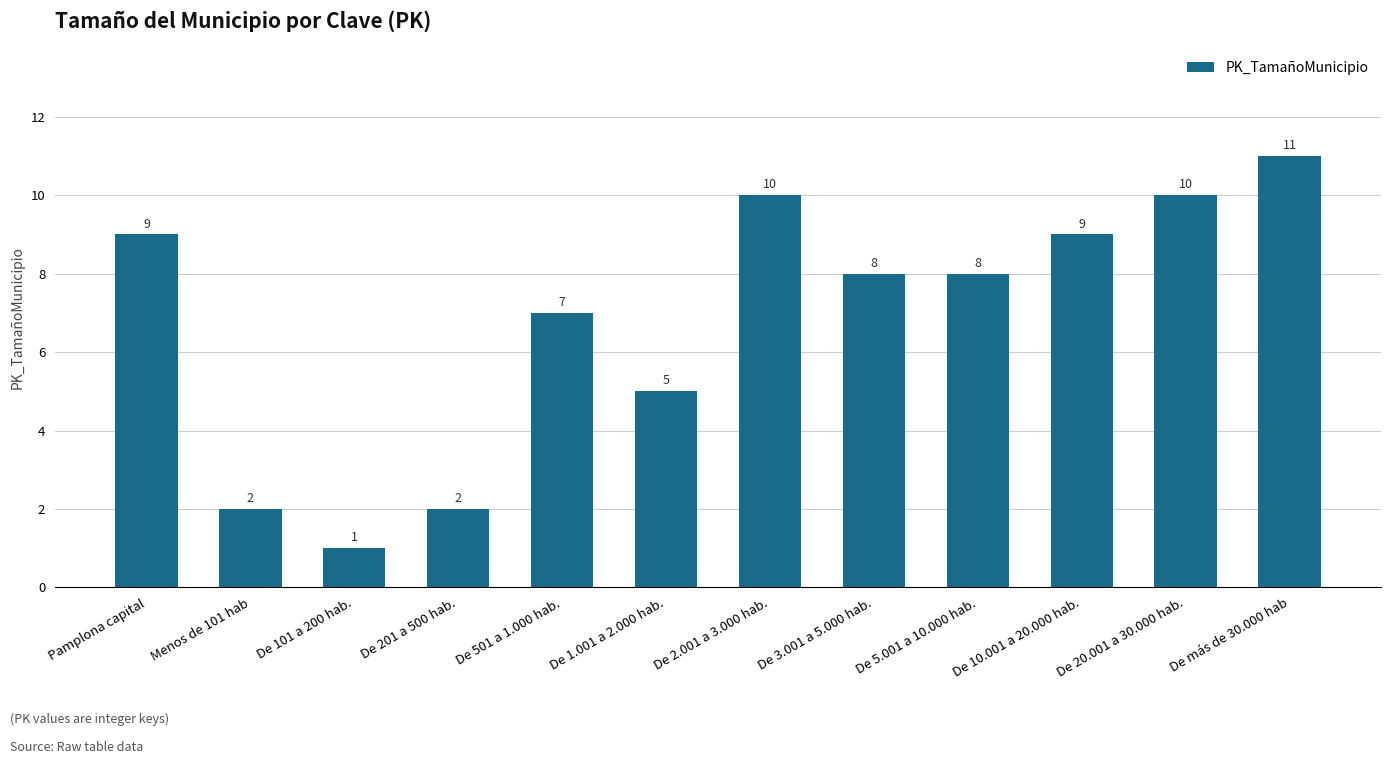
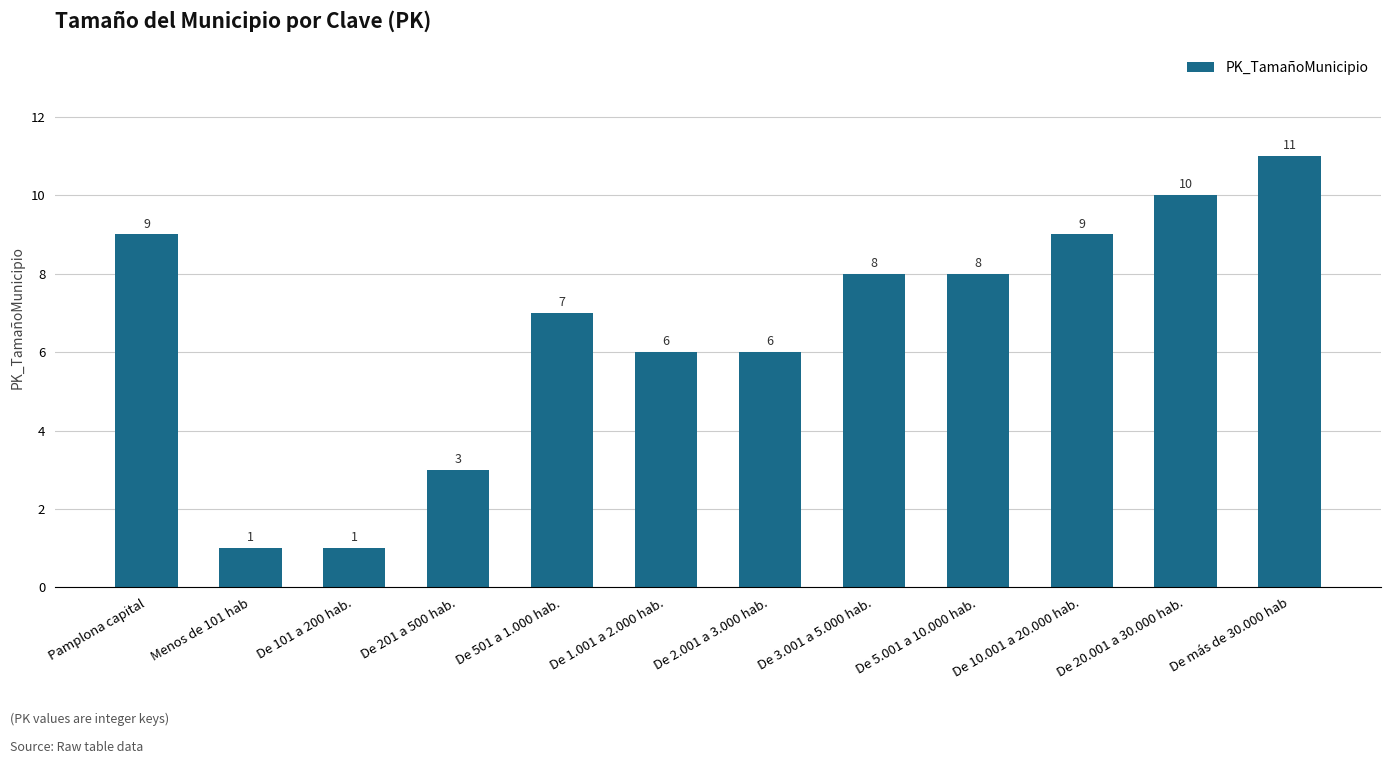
  {
    "Pamplona capital": 9,
-   "Menos de 101 hab": 2,
+   "Menos de 101 hab": 1,
    "De 101 a 200 hab.": 1,
-   "De 201 a 500 hab.": 2,
+   "De 201 a 500 hab.": 3,
    "De 501 a 1.000 hab.": 7,
-   "De 1.001 a 2.000 hab.": 5,
-   "De 2.001 a 3.000 hab.": 10,
+   "De 1.001 a 2.000 hab.": 6,
+   "De 2.001 a 3.000 hab.": 6,
    "De 3.001 a 5.000 hab.": 8,
    "De 5.001 a 10.000 hab.": 8,
    "De 10.001 a 20.000 hab.": 9,
    "De 20.001 a 30.000 hab.": 10,
    "De más de 30.000 hab": 11
  }
